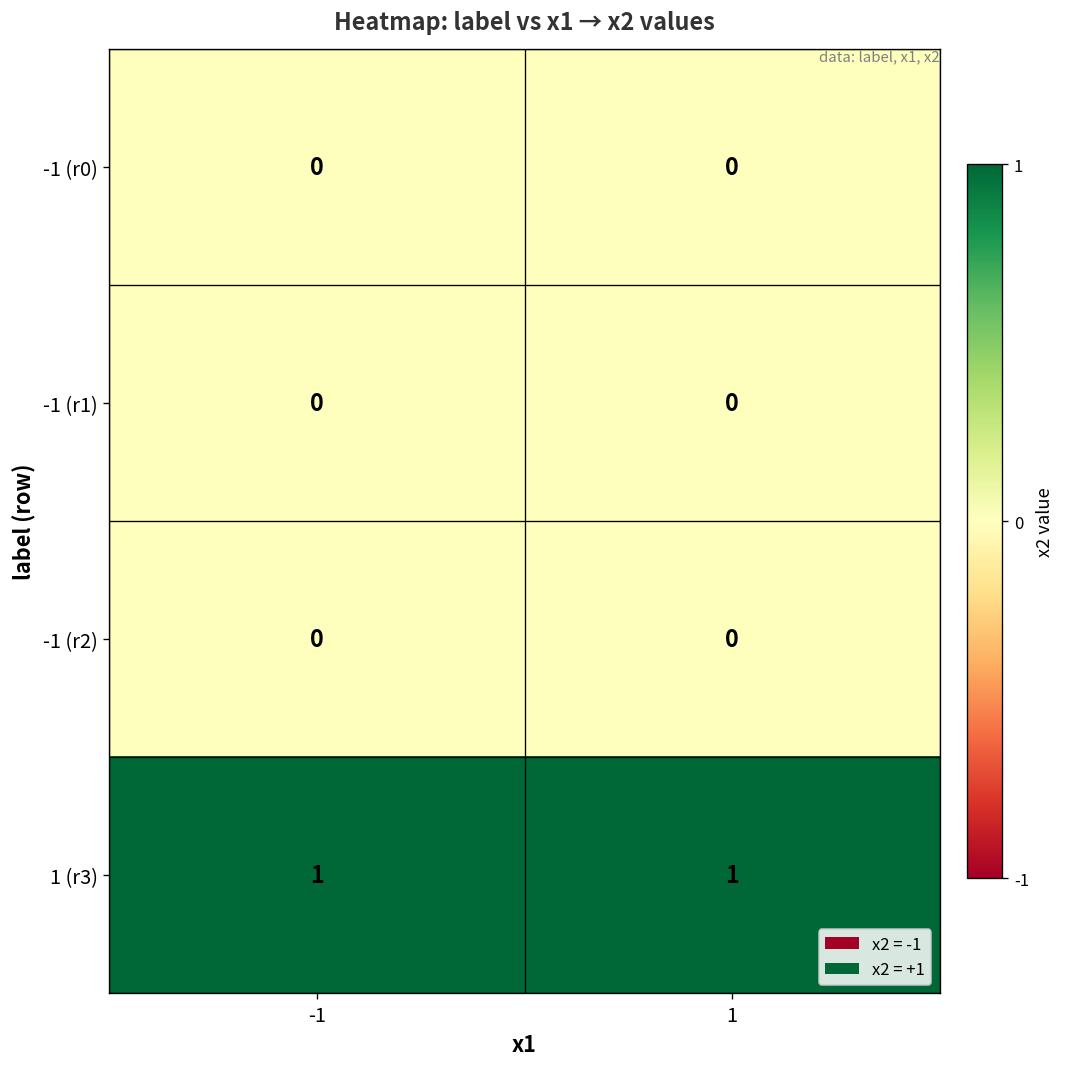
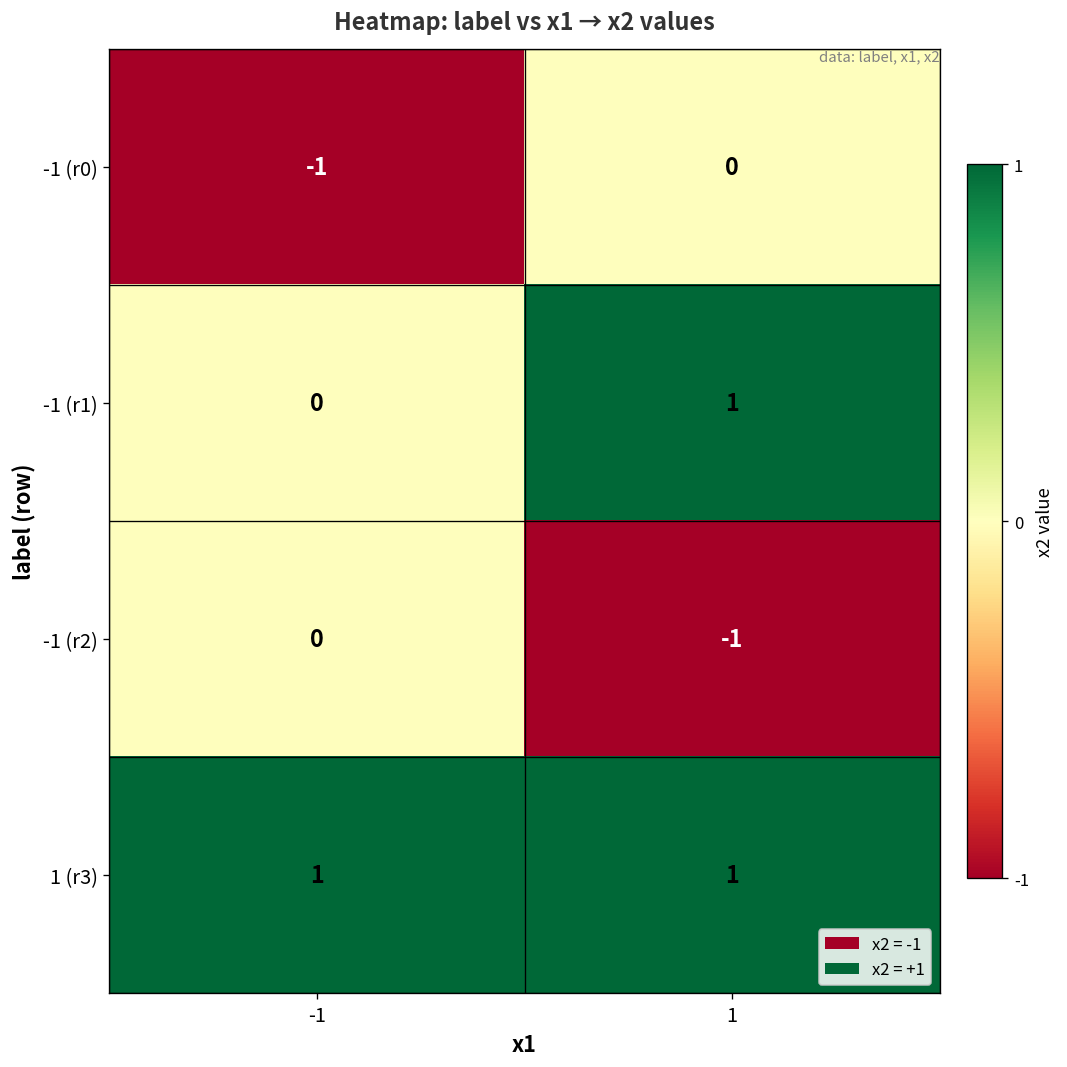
  {
    "-1 (r0)": {
-     "-1": 0
+     "-1": -1
    },
    "-1 (r1)": {
      "-1": 0,
-     "1": 0
+     "1": 1
    },
    "-1 (r2)": {
      "-1": 0,
-     "1": 0
+     "1": -1
    },
    "1 (r3)": {
      "-1": 1,
      "1": 1
    }
  }
